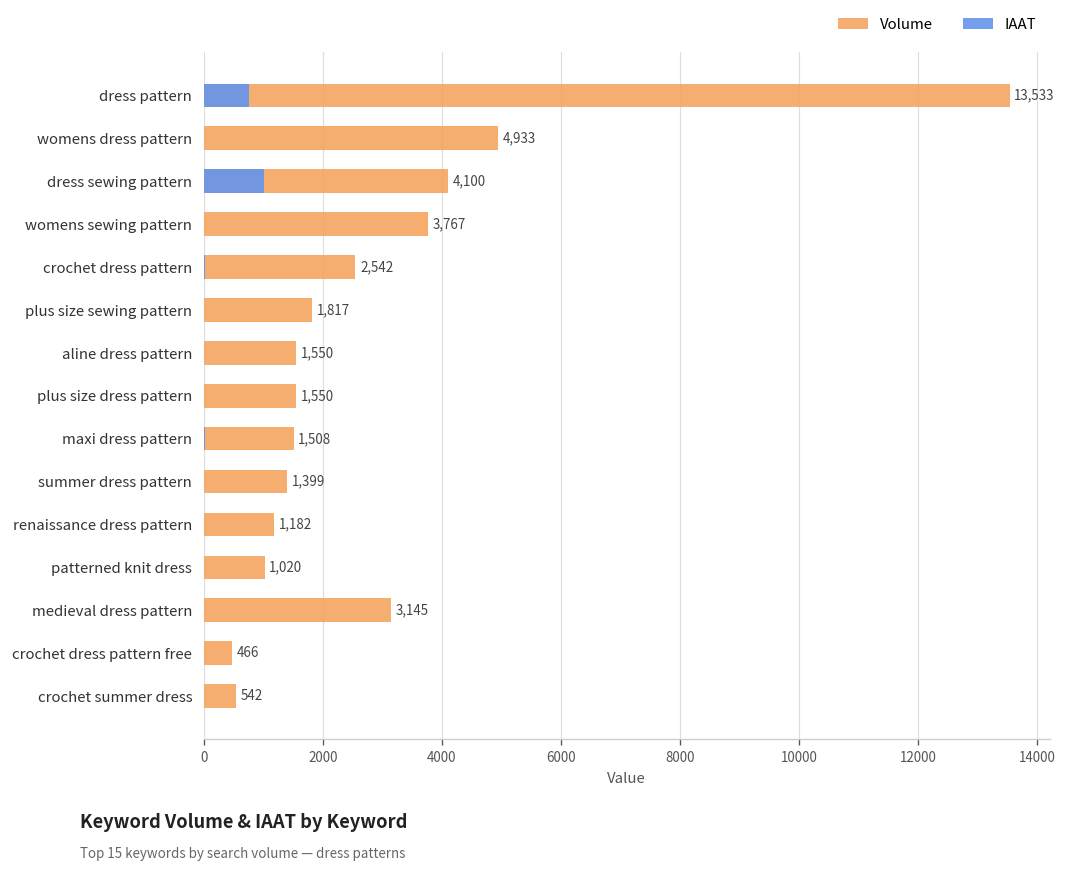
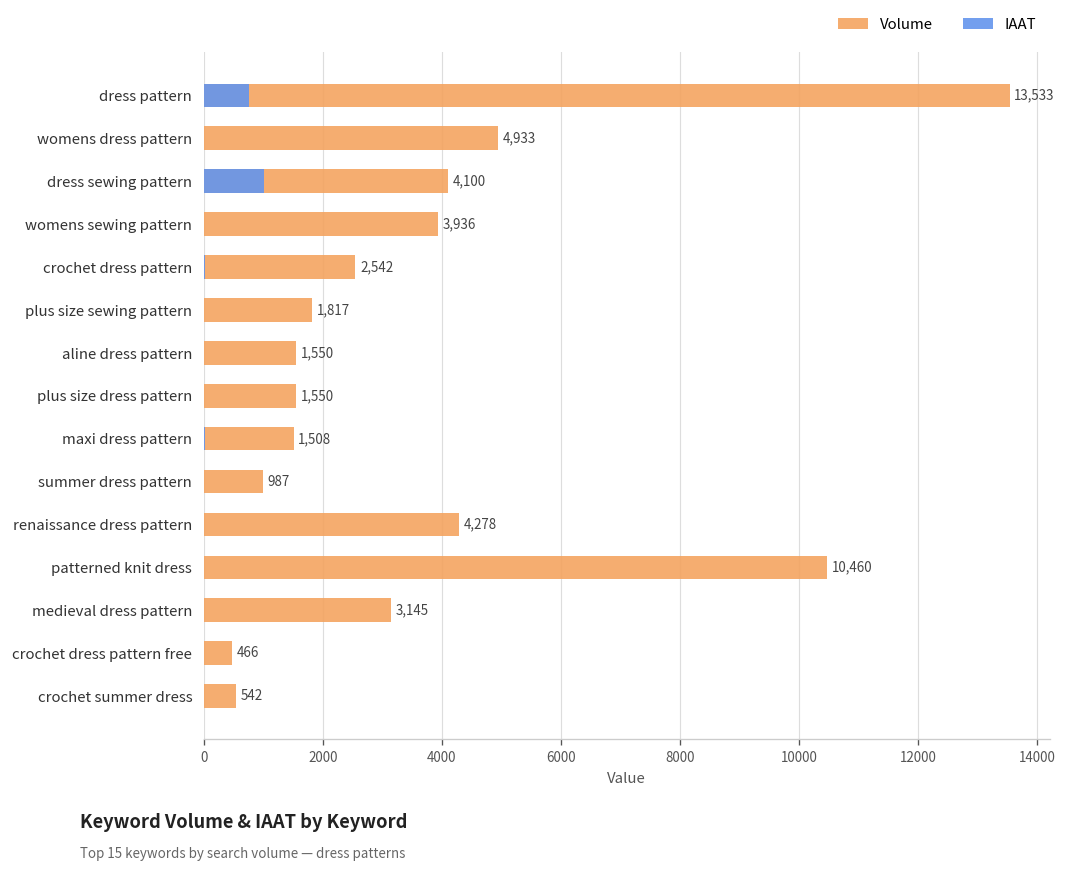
  {
    "Volume": {
      "dress pattern": "13,533",
      "womens dress pattern": "4,933",
      "dress sewing pattern": "4,100",
-     "womens sewing pattern": "3,767",
+     "womens sewing pattern": "3,936",
      "crochet dress pattern": "2,542",
      "plus size sewing pattern": "1,817",
      "aline dress pattern": "1,550",
      "plus size dress pattern": "1,550",
      "maxi dress pattern": "1,508",
-     "summer dress pattern": "1,399",
-     "renaissance dress pattern": "1,182",
-     "patterned knit dress": "1,020",
+     "summer dress pattern": "987",
+     "renaissance dress pattern": "4,278",
+     "patterned knit dress": "10,460",
      "medieval dress pattern": "3,145",
      "crochet dress pattern free": "466",
      "crochet summer dress": "542"
    },
    "IAAT": {
      "womens dress pattern": "0",
      "womens sewing pattern": "0",
      "plus size sewing pattern": "0",
      "aline dress pattern": "0",
      "plus size dress pattern": "0",
      "summer dress pattern": "0",
      "renaissance dress pattern": "0",
      "patterned knit dress": "0",
      "crochet dress pattern free": "0"
    }
  }
